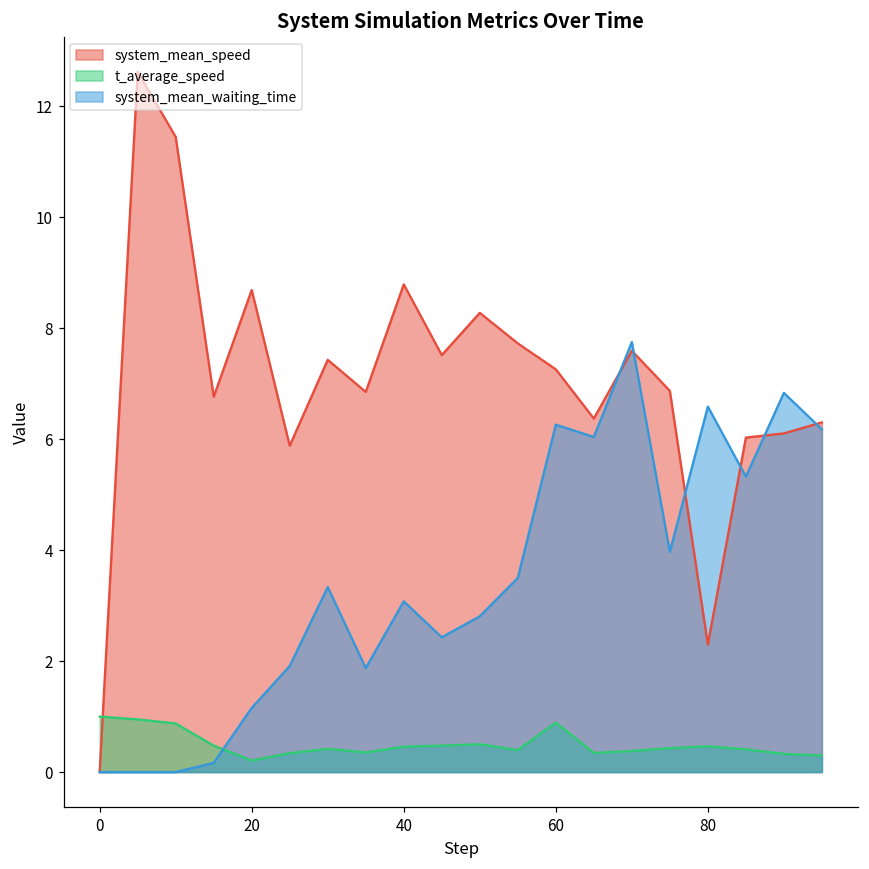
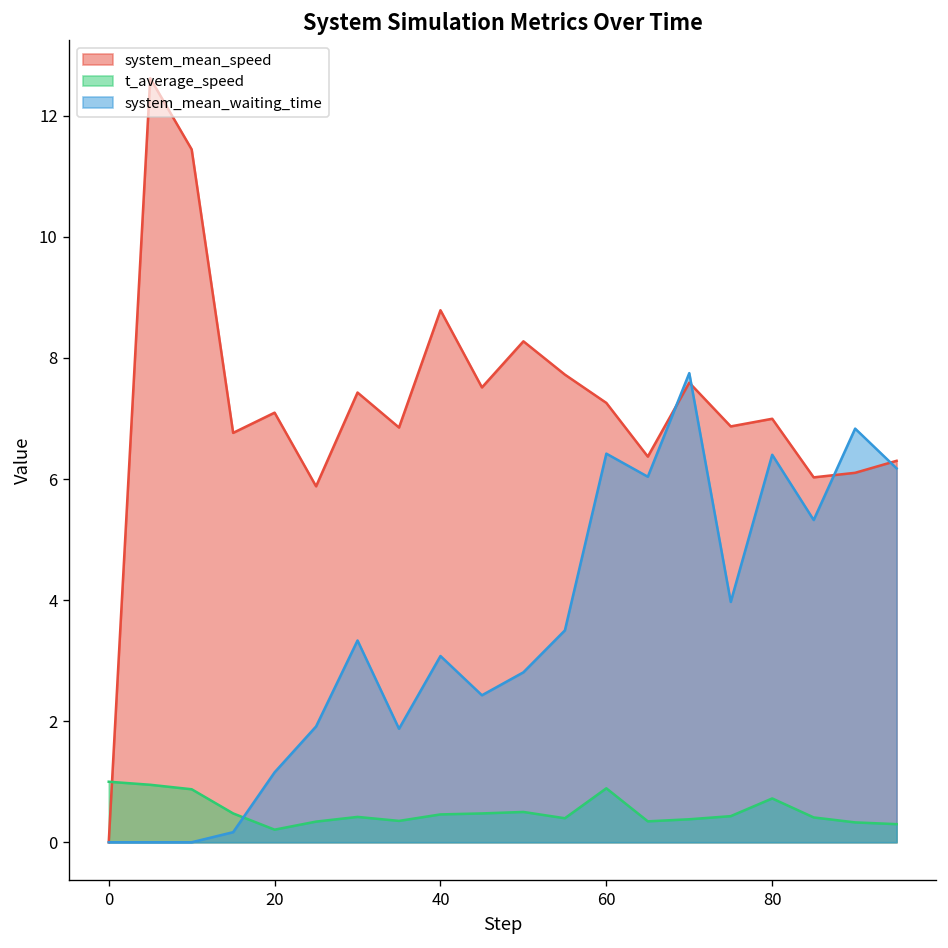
  {
    "system_mean_speed": {
-     "20": 8.7,
+     "20": 7.1,
      "40": 8.8,
      "60": 7.3,
-     "80": 2.3
+     "80": 7.0
    },
    "t_average_speed": {
      "0": 1.0,
      "20": 0.2,
      "40": 0.5,
      "60": 0.9,
-     "80": 0.5
+     "80": 0.7
    },
    "system_mean_waiting_time": {
      "20": 1.2,
      "40": 3.1,
-     "60": 6.3,
-     "80": 6.6
+     "60": 6.4,
+     "80": 6.4
    }
  }
